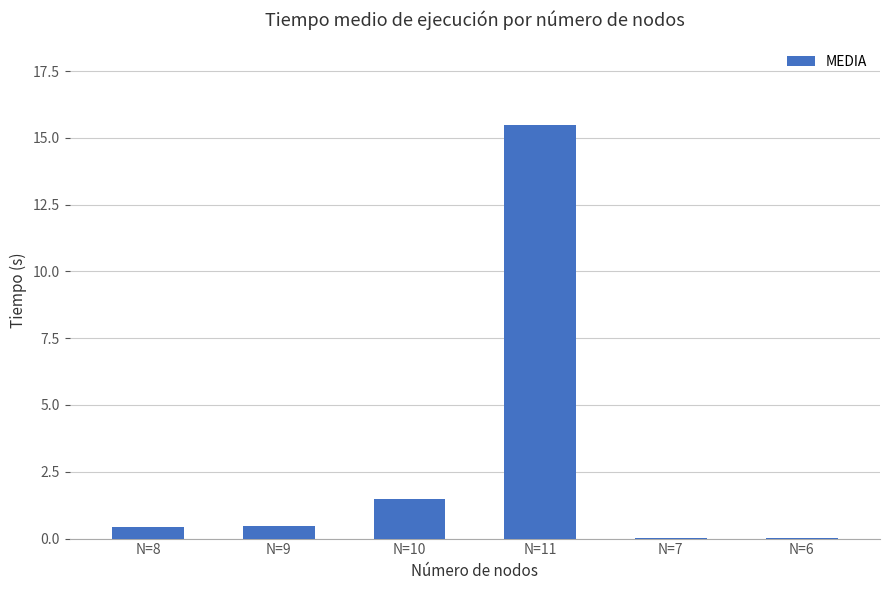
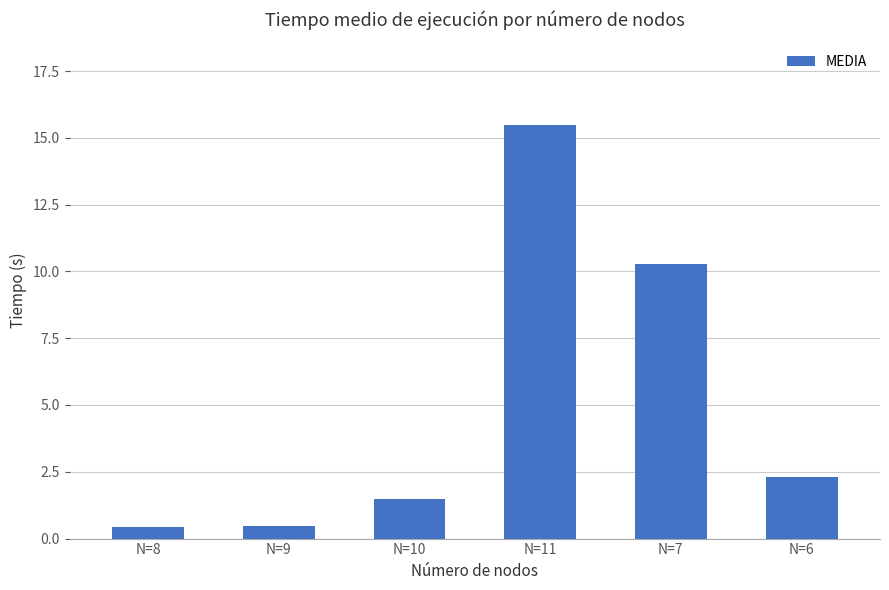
  {
    "N=8": 0.4,
    "N=9": 0.5,
    "N=10": 1.5,
    "N=11": 15.5,
-   "N=7": 0.0,
-   "N=6": 0.0
+   "N=7": 10.3,
+   "N=6": 2.3
  }
